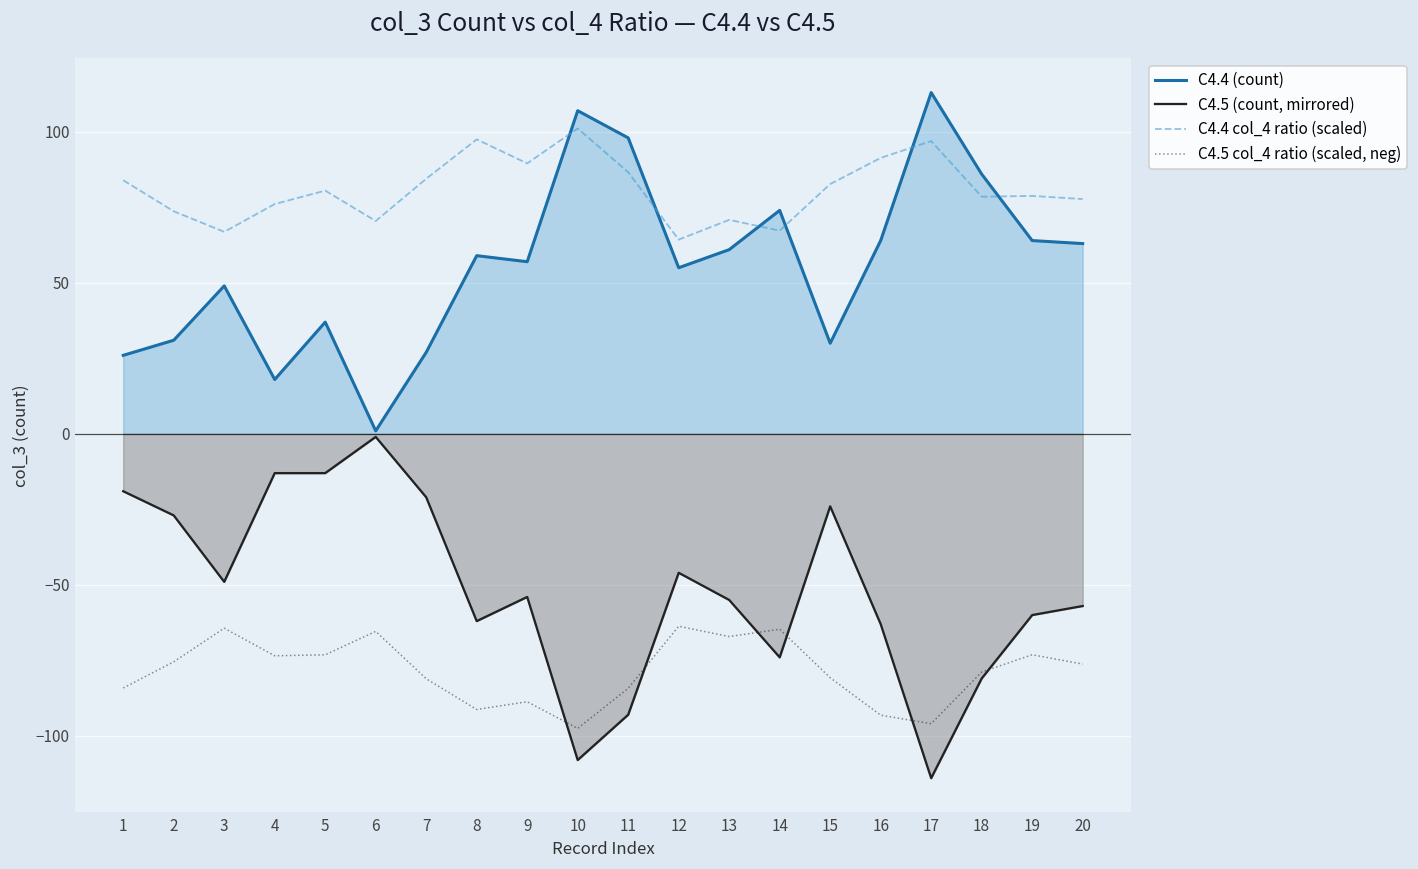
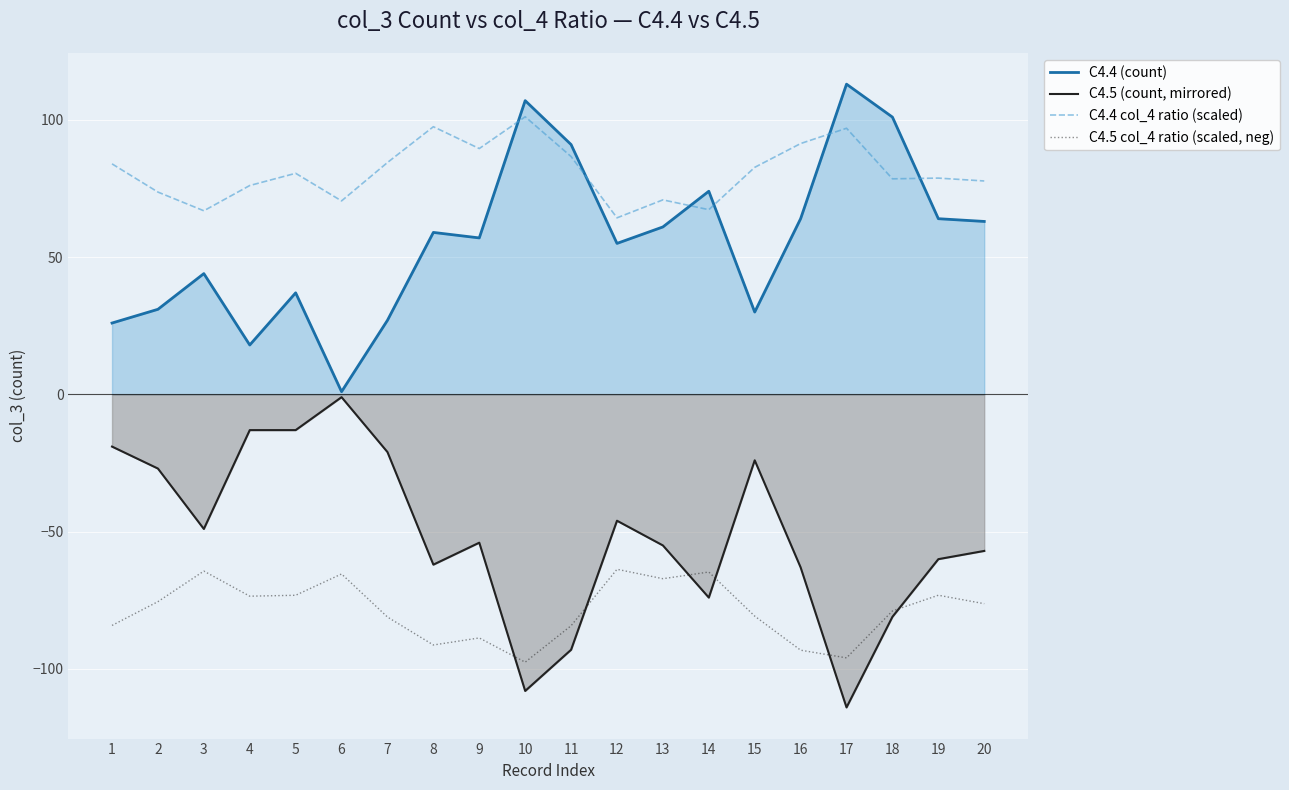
  {
    "C4.4 (count)": {
      "1": 26,
      "2": 31,
-     "3": 49,
+     "3": 44,
      "4": 18,
      "5": 37,
      "6": 1,
      "7": 27,
      "8": 59,
      "9": 57,
      "10": 107,
-     "11": 98,
+     "11": 91,
      "12": 55,
      "13": 61,
      "14": 74,
      "15": 30,
      "16": 64,
      "17": 113,
-     "18": 86,
+     "18": 101,
      "19": 64,
      "20": 63
    },
    "C4.4 col_4 ratio (scaled)": {
      "1": 84,
      "2": 74,
      "3": 67,
      "4": 76,
      "5": 81,
      "6": 70,
      "7": 84,
      "8": 98,
      "9": 90,
      "10": 101,
      "11": 87,
      "12": 64,
      "13": 71,
      "14": 67,
      "15": 83,
      "16": 91,
      "17": 97,
      "18": 79,
      "19": 79,
      "20": 78
    }
  }
